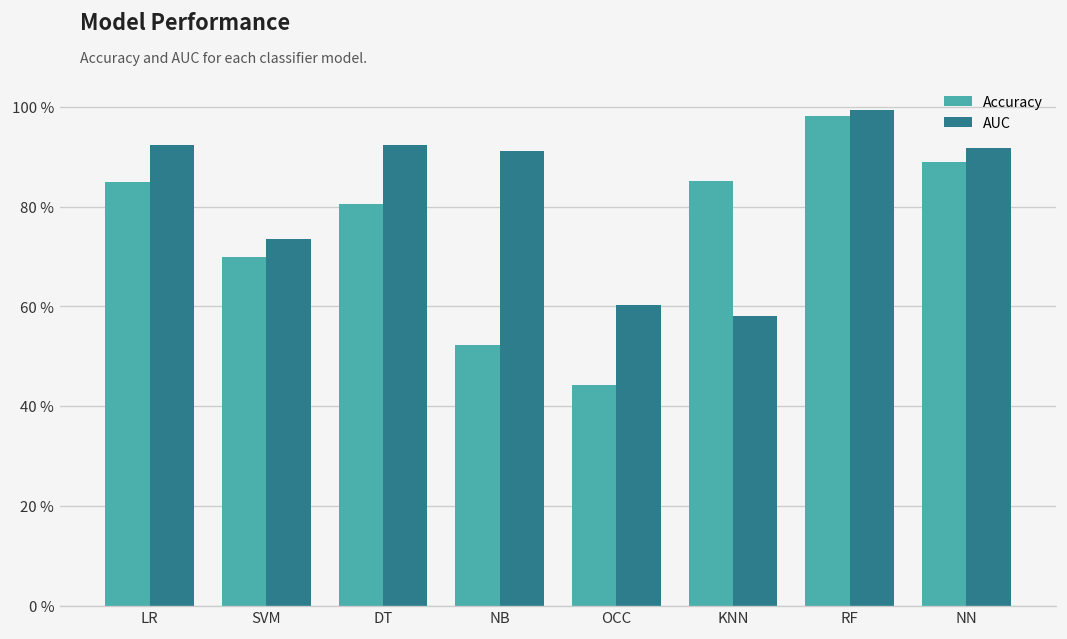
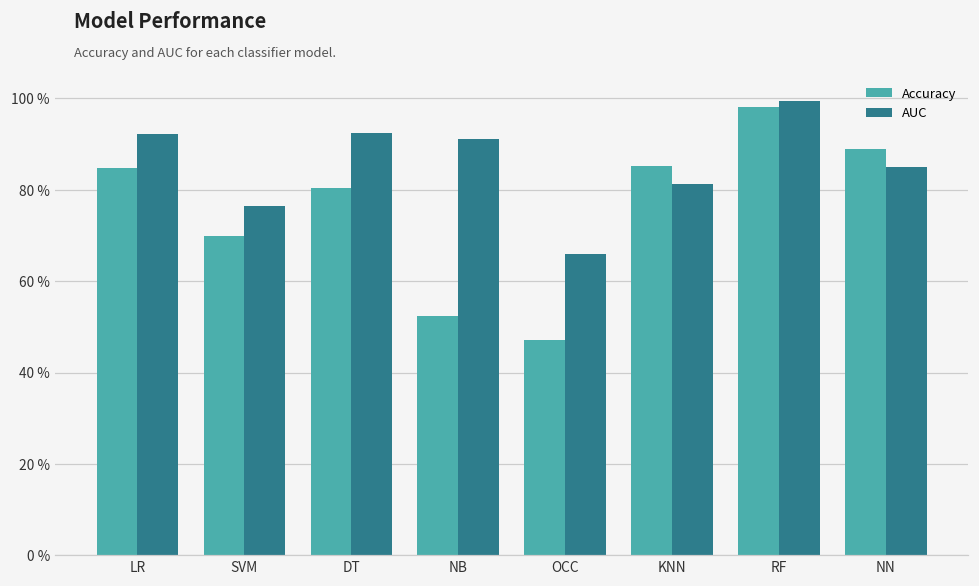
  {
    "Accuracy": {
      "LR": "85 %",
      "SVM": "70 %",
      "DT": "80 %",
      "NB": "52 %",
-     "OCC": "44 %",
+     "OCC": "47 %",
      "KNN": "85 %",
      "RF": "98 %",
      "NN": "89 %"
    },
    "AUC": {
      "LR": "92 %",
-     "SVM": "73 %",
+     "SVM": "76 %",
      "DT": "92 %",
      "NB": "91 %",
-     "OCC": "60 %",
-     "KNN": "58 %",
+     "OCC": "66 %",
+     "KNN": "81 %",
      "RF": "99 %",
-     "NN": "92 %"
+     "NN": "85 %"
    }
  }
